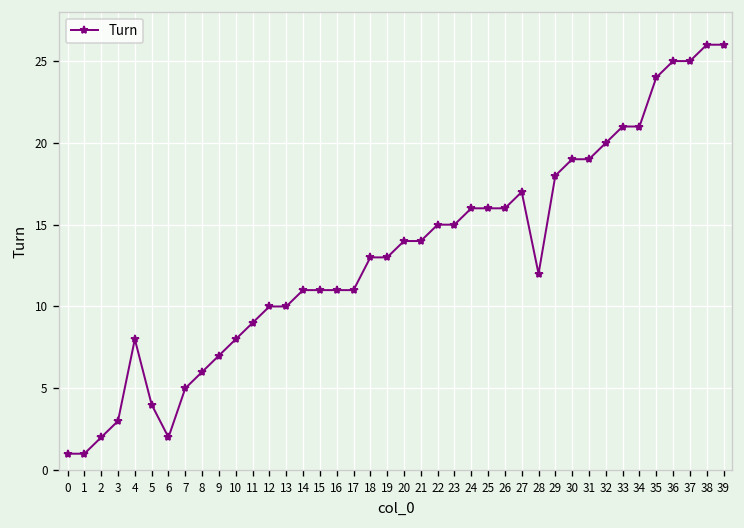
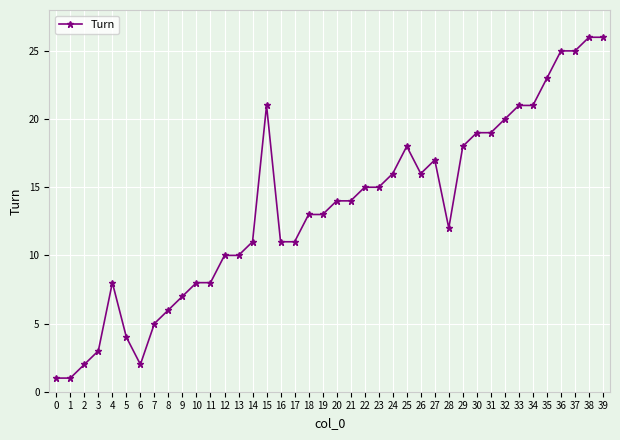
  {
    "0": 1,
    "1": 1,
    "2": 2,
    "3": 3,
    "4": 8,
    "5": 4,
    "6": 2,
    "7": 5,
    "8": 6,
    "9": 7,
    "10": 8,
-   "11": 9,
+   "11": 8,
    "12": 10,
    "13": 10,
    "14": 11,
-   "15": 11,
+   "15": 21,
    "16": 11,
    "17": 11,
    "18": 13,
    "19": 13,
    "20": 14,
    "21": 14,
    "22": 15,
    "23": 15,
    "24": 16,
-   "25": 16,
+   "25": 18,
    "26": 16,
    "27": 17,
    "28": 12,
    "29": 18,
    "30": 19,
    "31": 19,
    "32": 20,
    "33": 21,
    "34": 21,
-   "35": 24,
+   "35": 23,
    "36": 25,
    "37": 25,
    "38": 26,
    "39": 26
  }
